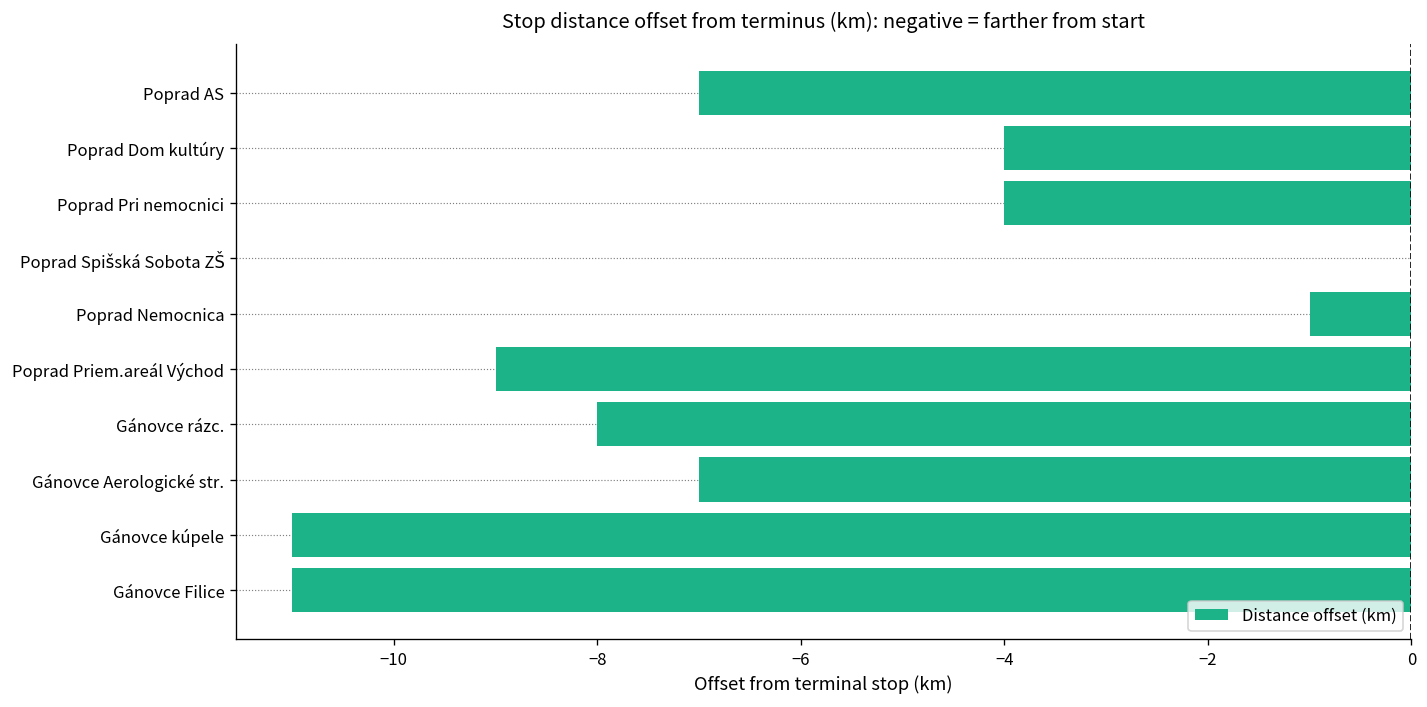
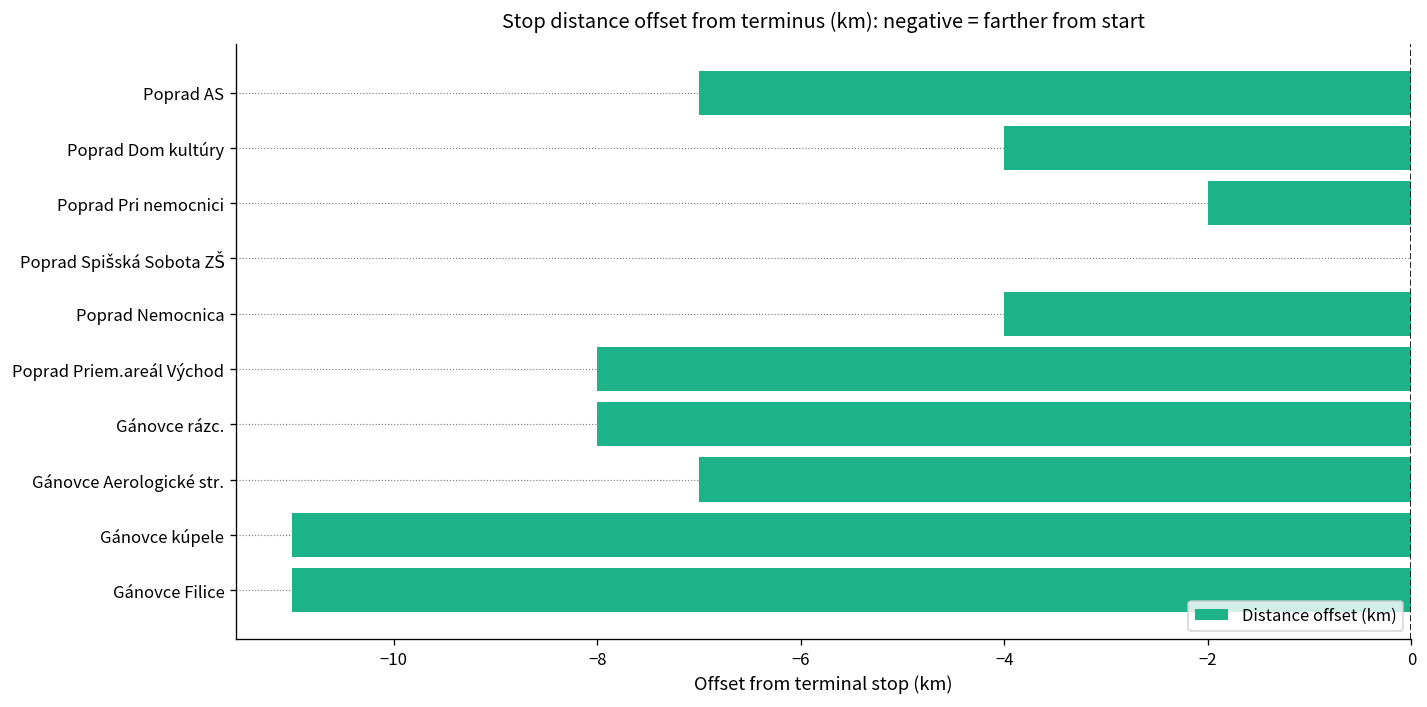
  {
    "Poprad AS": -7.0,
    "Poprad Dom kultúry": -4.0,
-   "Poprad Pri nemocnici": -4.0,
+   "Poprad Pri nemocnici": -2.0,
    "Poprad Spišská Sobota ZŠ": 0.0,
-   "Poprad Nemocnica": -1.0,
-   "Poprad Priem.areál Východ": -9.0,
+   "Poprad Nemocnica": -4.0,
+   "Poprad Priem.areál Východ": -8.0,
    "Gánovce rázc.": -8.0,
    "Gánovce Aerologické str.": -7.0,
    "Gánovce kúpele": -11.0,
    "Gánovce Filice": -11.0
  }
